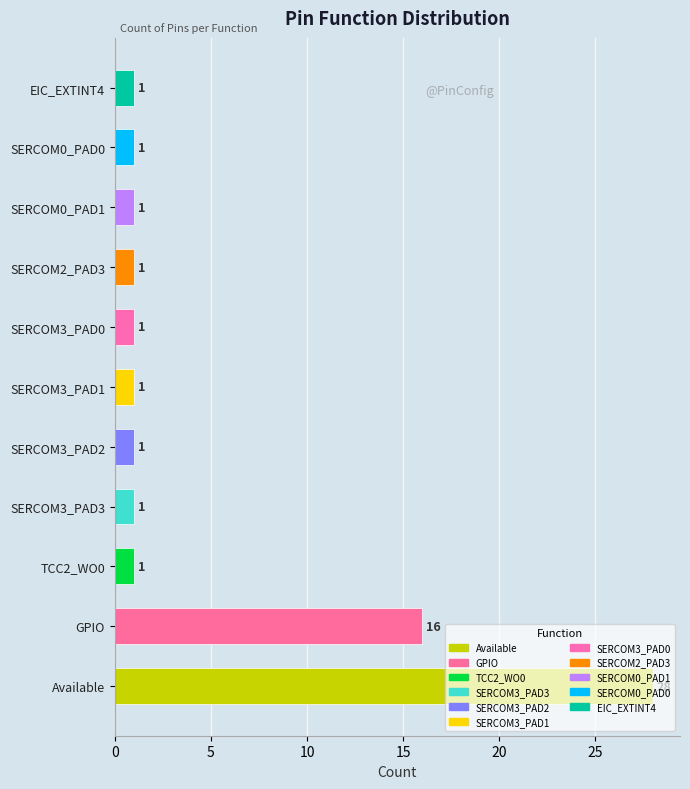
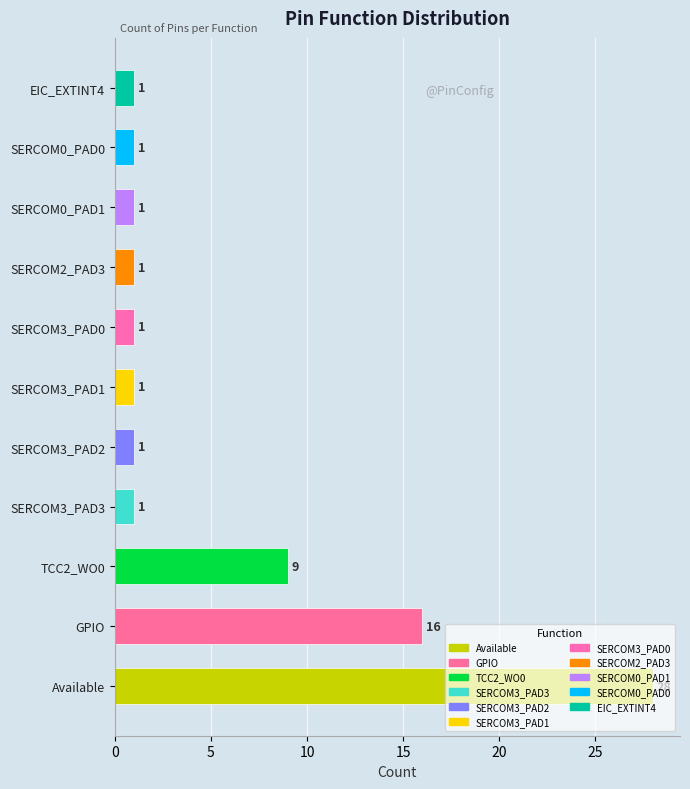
  {
    "EIC_EXTINT4": 1,
    "SERCOM0_PAD0": 1,
    "SERCOM0_PAD1": 1,
    "SERCOM2_PAD3": 1,
    "SERCOM3_PAD0": 1,
    "SERCOM3_PAD1": 1,
    "SERCOM3_PAD2": 1,
    "SERCOM3_PAD3": 1,
-   "TCC2_WO0": 1,
+   "TCC2_WO0": 9,
    "GPIO": 16
  }
